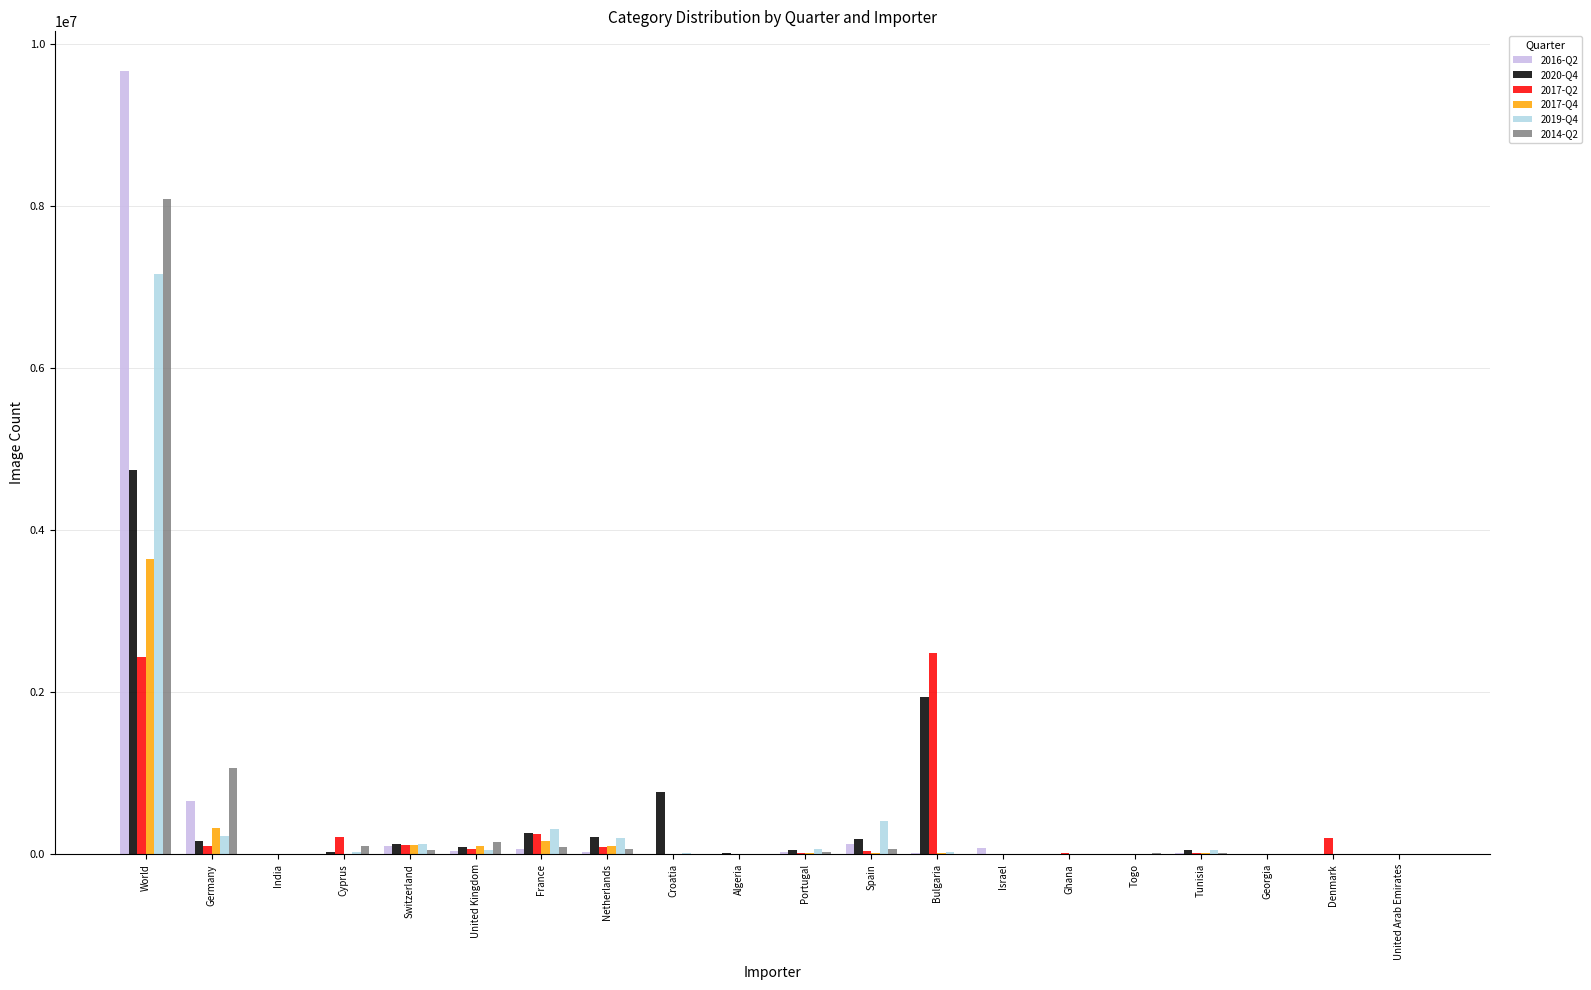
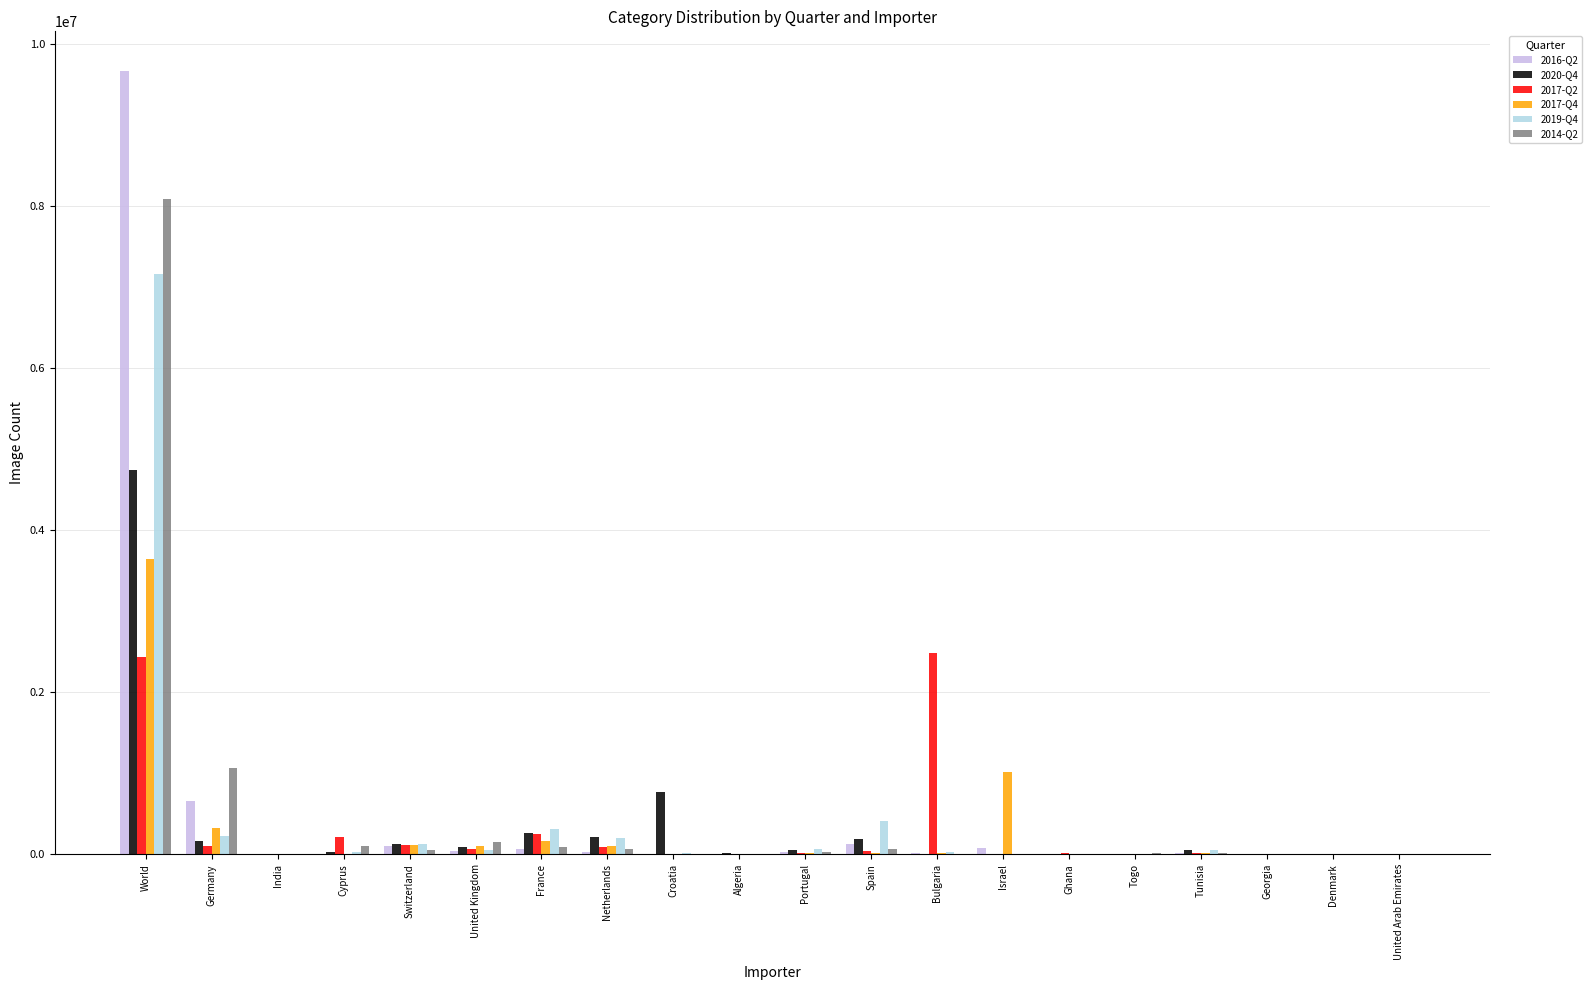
  {
    "2020-Q4": {
      "World": 4700000,
      "Germany": 200000,
      "Switzerland": 100000,
      "United Kingdom": 100000,
      "France": 300000,
      "Netherlands": 200000,
      "Croatia": 800000,
      "Portugal": 100000,
      "Spain": 200000,
-     "Bulgaria": 1900000,
+     "Bulgaria": 0,
      "Israel": 0,
      "Ghana": 0,
      "Tunisia": 100000,
      "Georgia": 0,
      "United Arab Emirates": 0
    },
    "2017-Q2": {
      "World": 2400000,
      "Germany": 100000,
      "Cyprus": 200000,
      "Switzerland": 100000,
      "United Kingdom": 100000,
      "France": 200000,
      "Netherlands": 100000,
      "Spain": 0,
      "Bulgaria": 2500000,
-     "Denmark": 200000
+     "Denmark": 0
    },
    "2017-Q4": {
      "World": 3600000,
      "Germany": 300000,
      "Switzerland": 100000,
      "United Kingdom": 100000,
      "France": 200000,
      "Netherlands": 100000,
-     "Israel": 0,
+     "Israel": 1000000,
      "Ghana": 0
    },
    "2014-Q2": {
      "World": 8100000,
      "Germany": 1100000,
      "Cyprus": 100000,
      "Switzerland": 100000,
      "United Kingdom": 100000,
      "France": 100000,
      "Netherlands": 100000,
      "Algeria": 0,
      "Spain": 100000,
      "Israel": 0,
      "Georgia": 0
    }
  }
